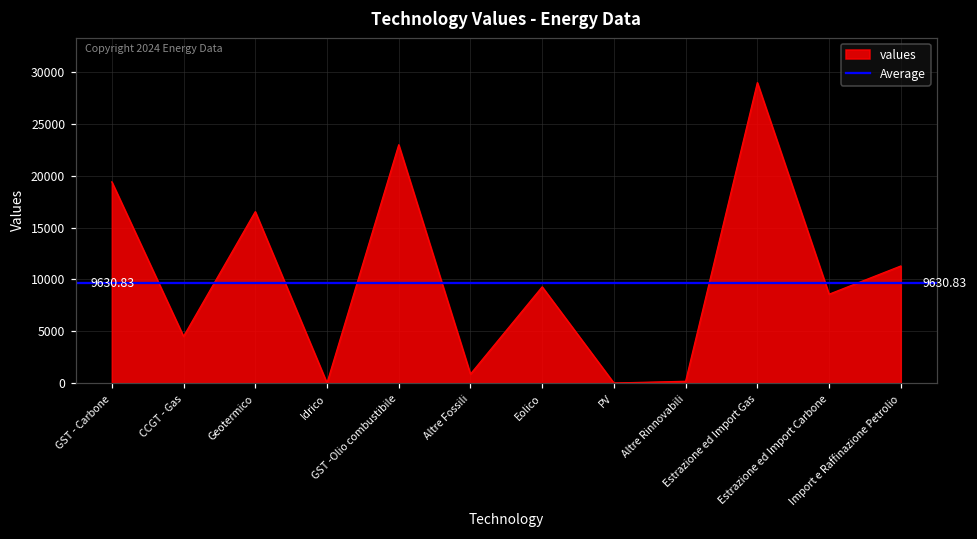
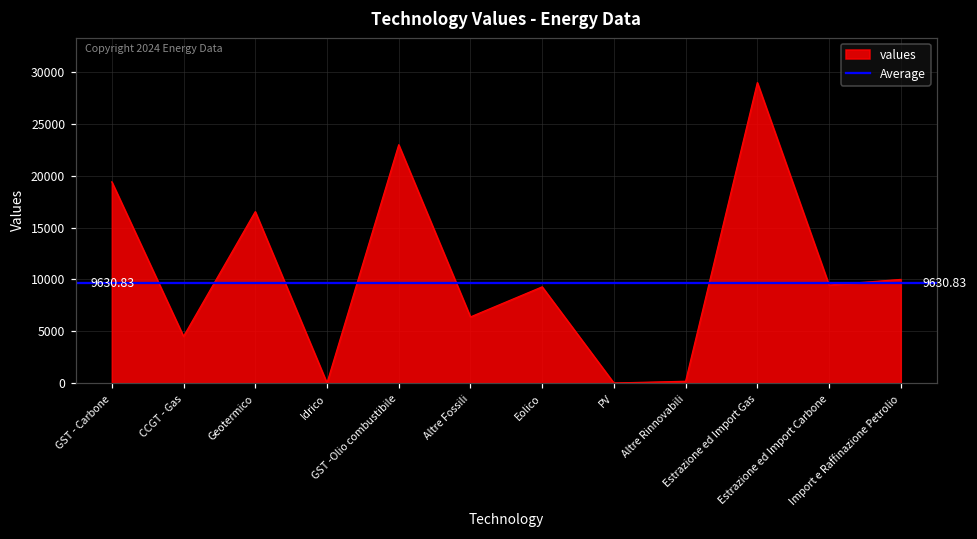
  {
    "GST - Carbone": 19000,
    "CCGT - Gas": 5000,
    "Geotermico": 17000,
    "Idrico": 0,
    "GST -Olio combustibile": 23000,
-   "Altre Fossili": 1000,
+   "Altre Fossili": 6000,
    "Eolico": 9000,
    "PV": 0,
    "Altre Rinnovabili": 0,
    "Estrazione ed Import Gas": 29000,
-   "Estrazione ed Import Carbone": 8600,
-   "Import e Raffinazione Petrolio": 11000
+   "Estrazione ed Import Carbone": 9500,
+   "Import e Raffinazione Petrolio": 10000
  }
